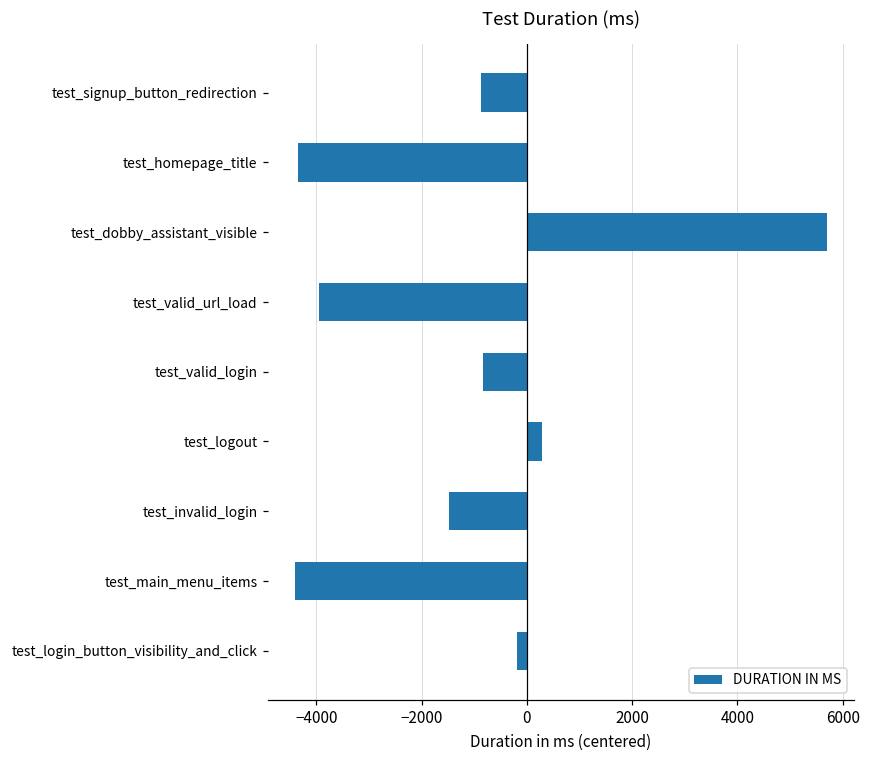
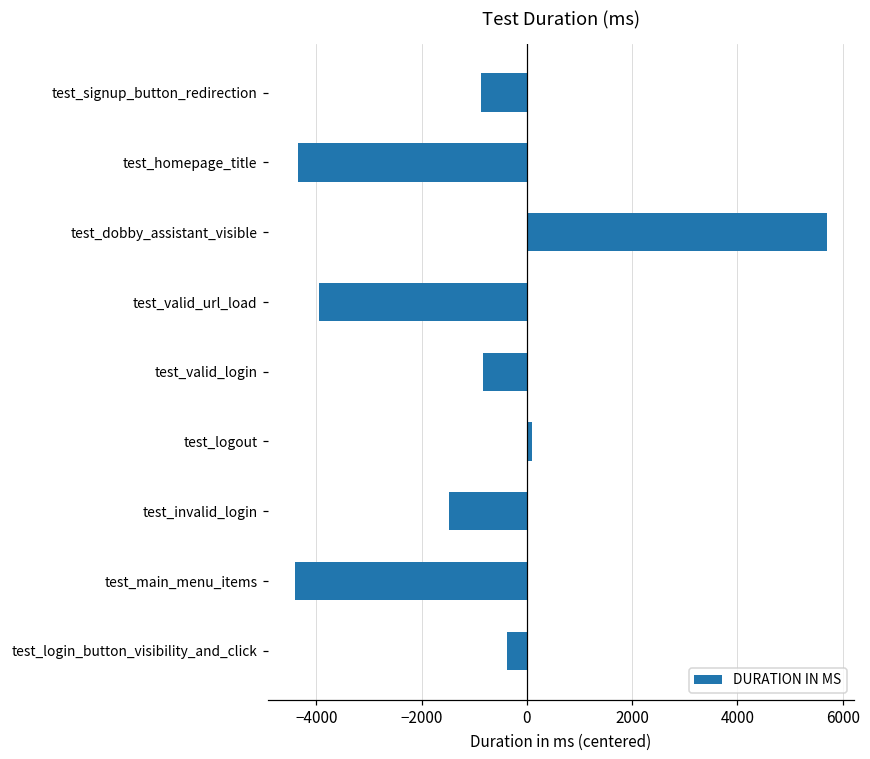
  {
    "test_signup_button_redirection": -900,
    "test_homepage_title": -4300,
    "test_dobby_assistant_visible": 5700,
    "test_valid_url_load": -4000,
    "test_valid_login": -800,
-   "test_logout": 300,
+   "test_logout": 100,
    "test_invalid_login": -1500,
    "test_main_menu_items": -4400,
-   "test_login_button_visibility_and_click": -200
+   "test_login_button_visibility_and_click": -400
  }
